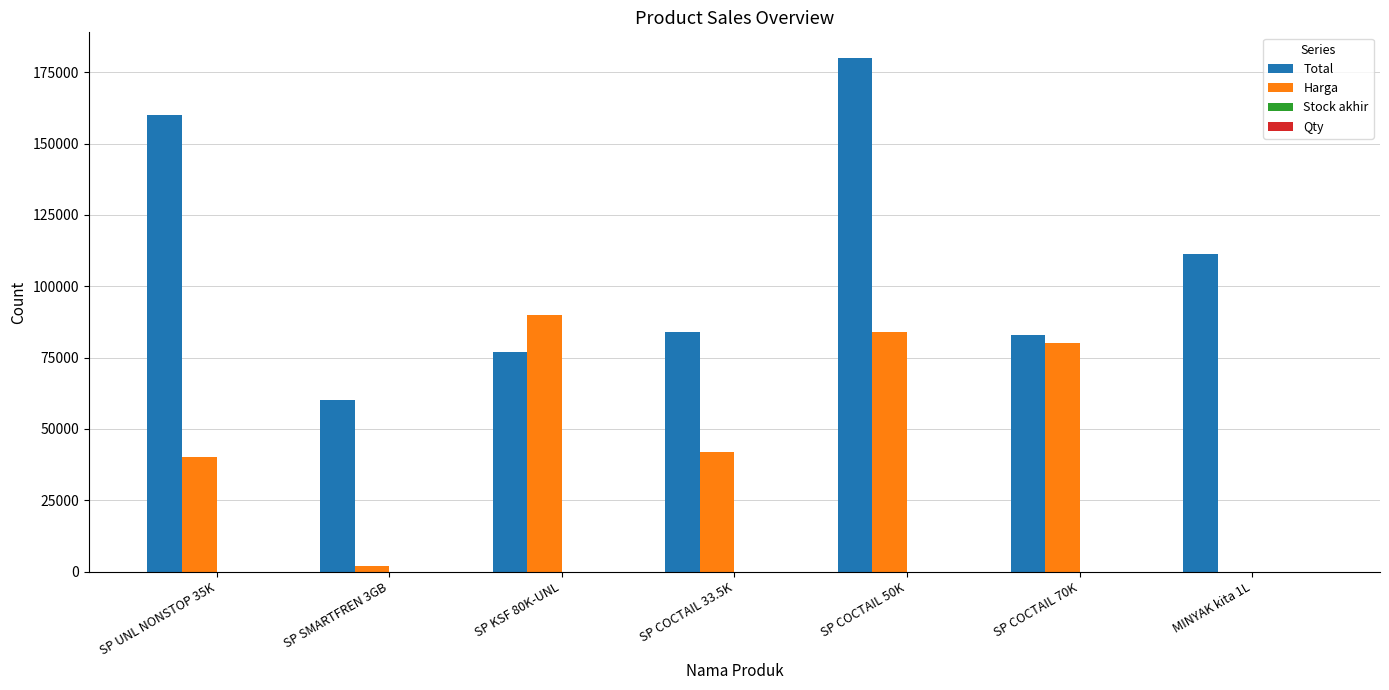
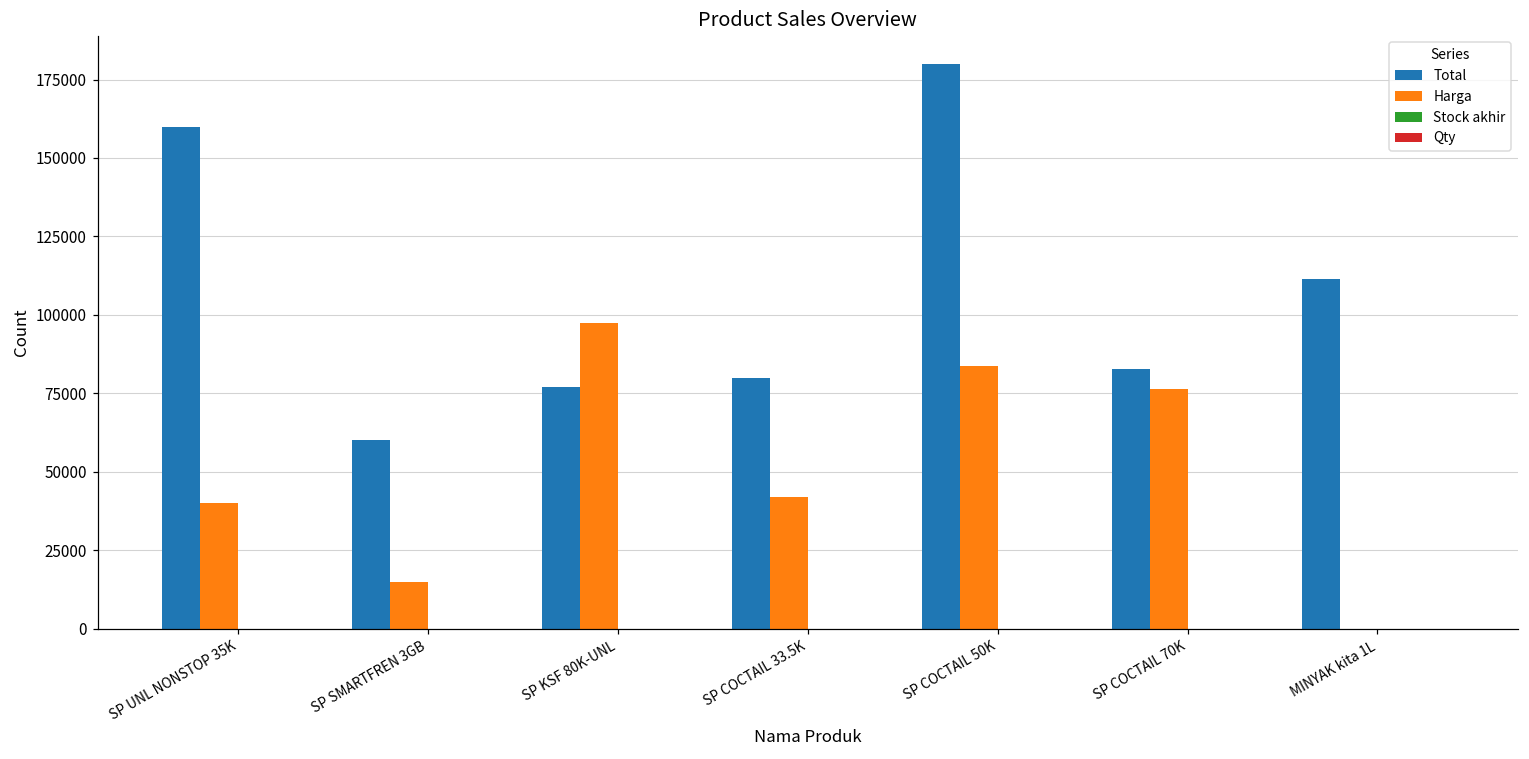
  {
    "Total": {
      "SP UNL NONSTOP 35K": 160000,
      "SP SMARTFREN 3GB": 60000,
      "SP KSF 80K-UNL": 77000,
-     "SP COCTAIL 33.5K": 84000,
+     "SP COCTAIL 33.5K": 80000,
      "SP COCTAIL 50K": 180000,
      "SP COCTAIL 70K": 83000,
      "MINYAK kita 1L": 111000
    },
    "Harga": {
      "SP UNL NONSTOP 35K": 40000,
-     "SP SMARTFREN 3GB": 2000,
-     "SP KSF 80K-UNL": 90000,
+     "SP SMARTFREN 3GB": 15000,
+     "SP KSF 80K-UNL": 97000,
      "SP COCTAIL 33.5K": 42000,
      "SP COCTAIL 50K": 84000,
-     "SP COCTAIL 70K": 80000
+     "SP COCTAIL 70K": 76000
    }
  }
